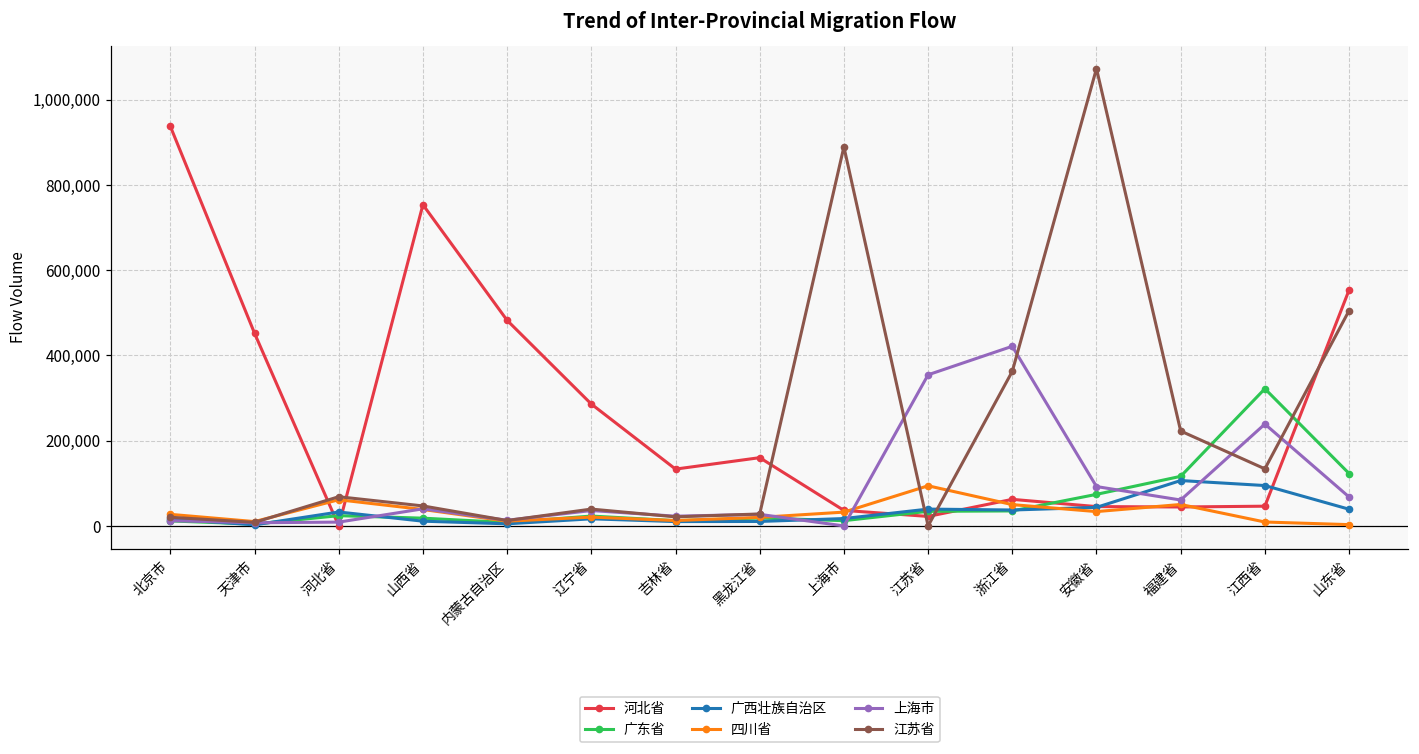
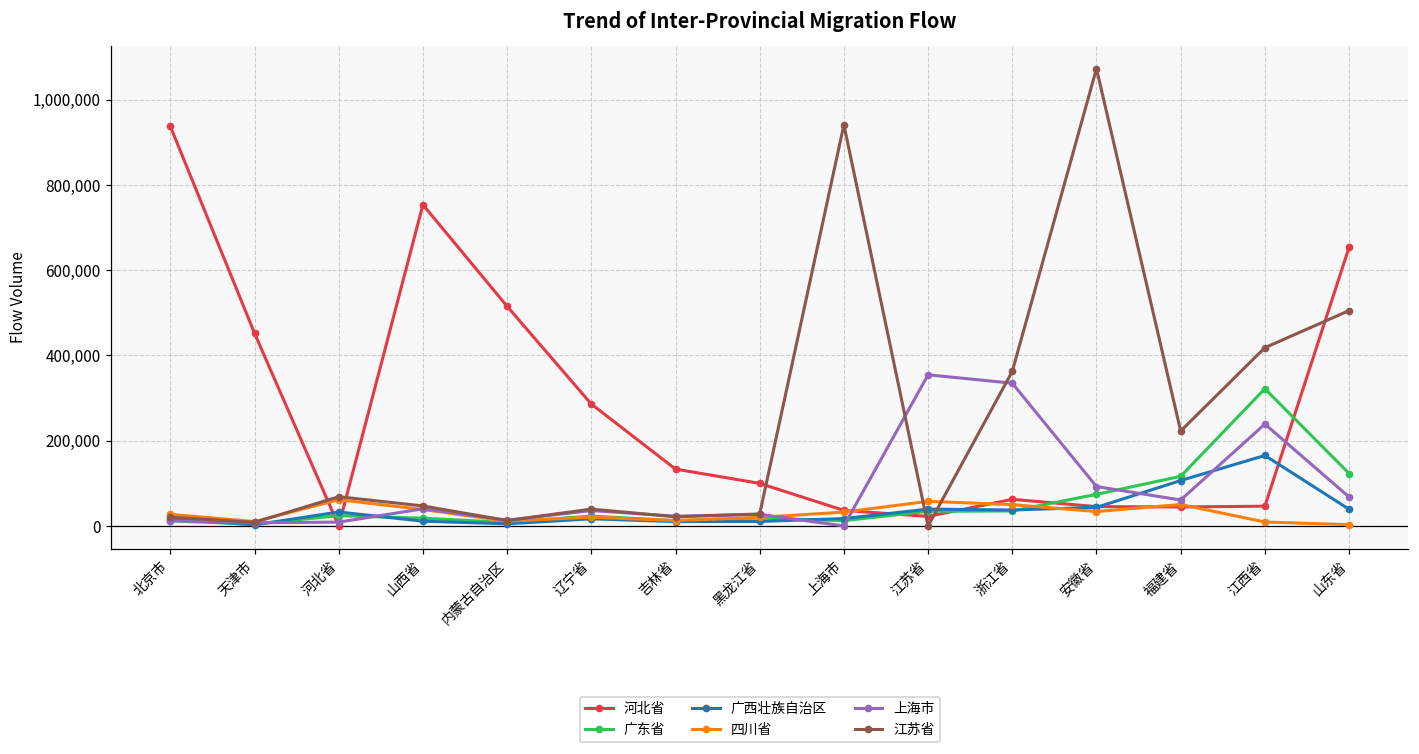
  {
    "河北省": {
      "北京市": "940,000",
      "天津市": "450,000",
      "河北省": "0",
      "山西省": "750,000",
-     "内蒙古自治区": "480,000",
+     "内蒙古自治区": "520,000",
      "辽宁省": "290,000",
      "吉林省": "130,000",
-     "黑龙江省": "160,000",
+     "黑龙江省": "100,000",
      "江苏省": "20,000",
      "浙江省": "60,000",
      "江西省": "50,000",
-     "山东省": "550,000"
+     "山东省": "650,000"
    },
    "广东省": {
      "河北省": "20,000",
      "山西省": "20,000",
      "安徽省": "70,000",
      "福建省": "120,000",
      "江西省": "320,000",
      "山东省": "120,000"
    },
    "广西壮族自治区": {
      "河北省": "30,000",
      "山西省": "10,000",
      "黑龙江省": "10,000",
      "福建省": "110,000",
-     "江西省": "90,000",
+     "江西省": "170,000",
      "山东省": "40,000"
    },
    "四川省": {
      "北京市": "30,000",
      "河北省": "60,000",
-     "江苏省": "90,000",
+     "江苏省": "60,000",
      "浙江省": "50,000",
      "安徽省": "30,000",
      "江西省": "10,000",
      "山东省": "0"
    },
    "上海市": {
      "河北省": "10,000",
      "上海市": "0",
      "江苏省": "350,000",
-     "浙江省": "420,000",
+     "浙江省": "330,000",
      "安徽省": "90,000",
      "福建省": "60,000",
      "江西省": "240,000",
      "山东省": "70,000"
    },
    "江苏省": {
      "河北省": "70,000",
      "山西省": "50,000",
-     "上海市": "890,000",
+     "上海市": "940,000",
      "江苏省": "0",
      "浙江省": "360,000",
      "安徽省": "1,070,000",
      "福建省": "220,000",
-     "江西省": "130,000",
+     "江西省": "420,000",
      "山东省": "510,000"
    }
  }
